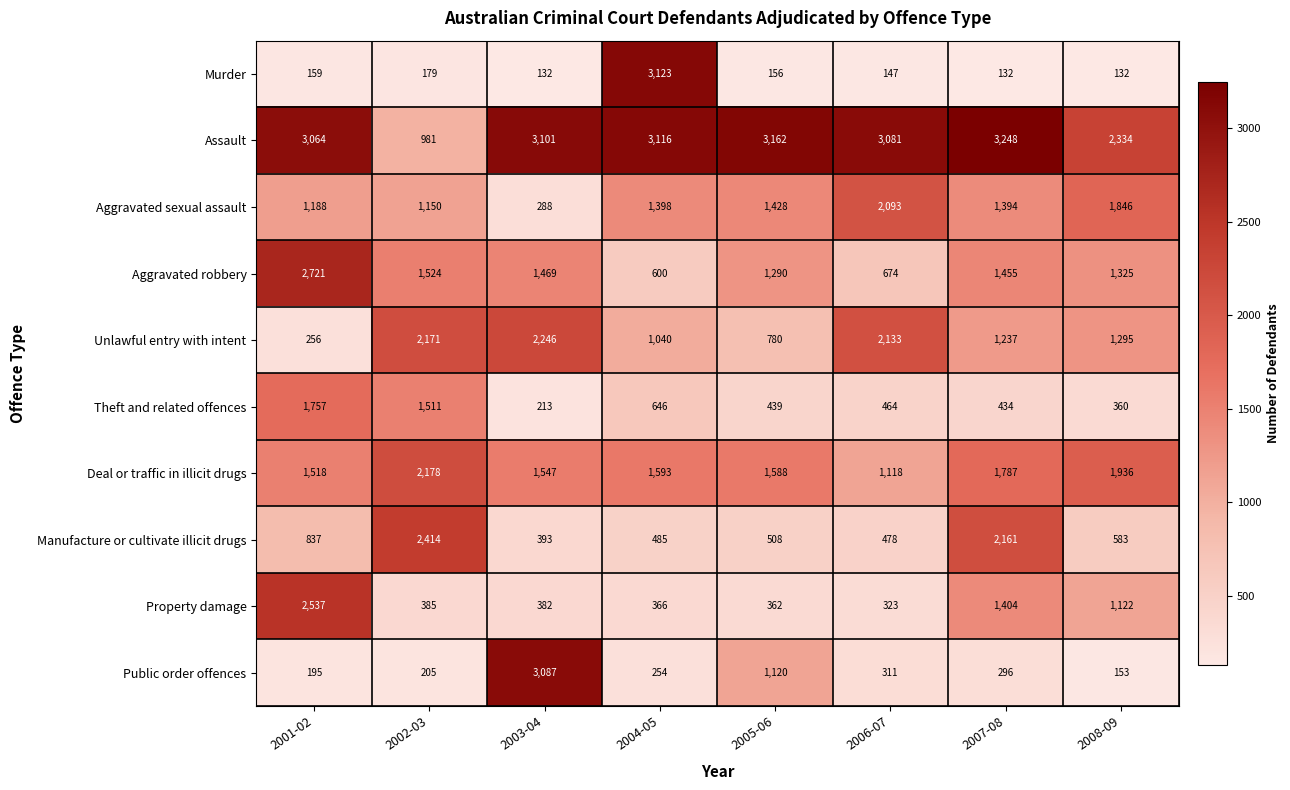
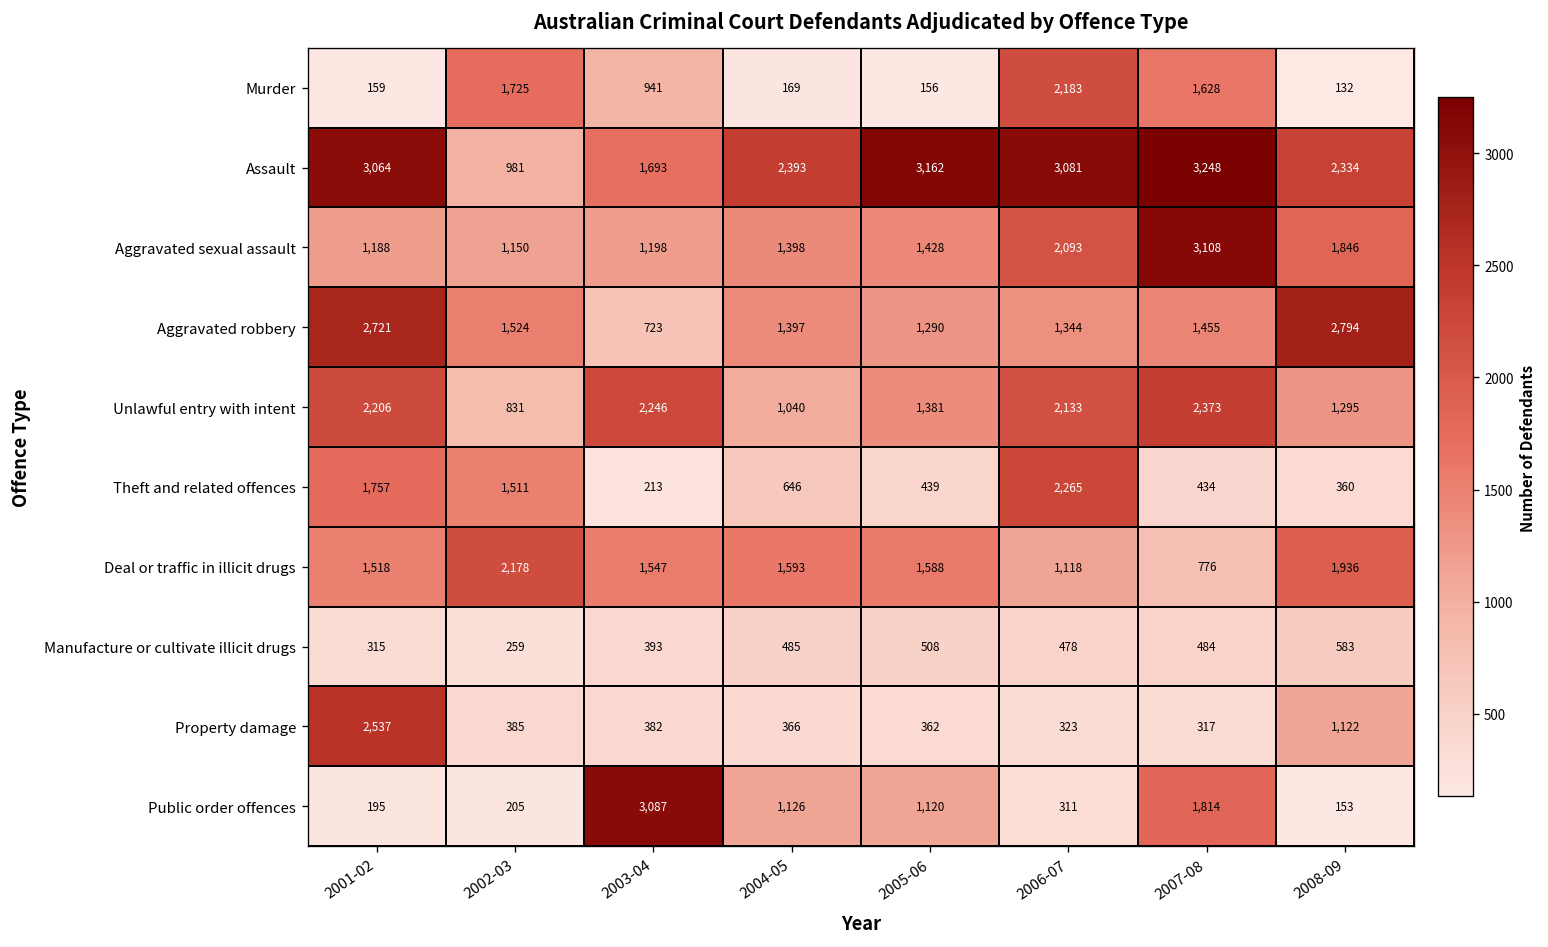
  {
    "Murder": {
      "2001-02": "159",
-     "2002-03": "179",
-     "2003-04": "132",
-     "2004-05": "3,123",
+     "2002-03": "1,725",
+     "2003-04": "941",
+     "2004-05": "169",
      "2005-06": "156",
-     "2006-07": "147",
-     "2007-08": "132",
+     "2006-07": "2,183",
+     "2007-08": "1,628",
      "2008-09": "132"
    },
    "Assault": {
      "2001-02": "3,064",
      "2002-03": "981",
-     "2003-04": "3,101",
-     "2004-05": "3,116",
+     "2003-04": "1,693",
+     "2004-05": "2,393",
      "2005-06": "3,162",
      "2006-07": "3,081",
      "2007-08": "3,248",
      "2008-09": "2,334"
    },
    "Aggravated sexual assault": {
      "2001-02": "1,188",
      "2002-03": "1,150",
-     "2003-04": "288",
+     "2003-04": "1,198",
      "2004-05": "1,398",
      "2005-06": "1,428",
      "2006-07": "2,093",
-     "2007-08": "1,394",
+     "2007-08": "3,108",
      "2008-09": "1,846"
    },
    "Aggravated robbery": {
      "2001-02": "2,721",
      "2002-03": "1,524",
-     "2003-04": "1,469",
-     "2004-05": "600",
+     "2003-04": "723",
+     "2004-05": "1,397",
      "2005-06": "1,290",
-     "2006-07": "674",
+     "2006-07": "1,344",
      "2007-08": "1,455",
-     "2008-09": "1,325"
+     "2008-09": "2,794"
    },
    "Unlawful entry with intent": {
-     "2001-02": "256",
-     "2002-03": "2,171",
+     "2001-02": "2,206",
+     "2002-03": "831",
      "2003-04": "2,246",
      "2004-05": "1,040",
-     "2005-06": "780",
+     "2005-06": "1,381",
      "2006-07": "2,133",
-     "2007-08": "1,237",
+     "2007-08": "2,373",
      "2008-09": "1,295"
    },
    "Theft and related offences": {
      "2001-02": "1,757",
      "2002-03": "1,511",
      "2003-04": "213",
      "2004-05": "646",
      "2005-06": "439",
-     "2006-07": "464",
+     "2006-07": "2,265",
      "2007-08": "434",
      "2008-09": "360"
    },
    "Deal or traffic in illicit drugs": {
      "2001-02": "1,518",
      "2002-03": "2,178",
      "2003-04": "1,547",
      "2004-05": "1,593",
      "2005-06": "1,588",
      "2006-07": "1,118",
-     "2007-08": "1,787",
+     "2007-08": "776",
      "2008-09": "1,936"
    },
    "Manufacture or cultivate illicit drugs": {
-     "2001-02": "837",
-     "2002-03": "2,414",
+     "2001-02": "315",
+     "2002-03": "259",
      "2003-04": "393",
      "2004-05": "485",
      "2005-06": "508",
      "2006-07": "478",
-     "2007-08": "2,161",
+     "2007-08": "484",
      "2008-09": "583"
    },
    "Property damage": {
      "2001-02": "2,537",
      "2002-03": "385",
      "2003-04": "382",
      "2004-05": "366",
      "2005-06": "362",
      "2006-07": "323",
-     "2007-08": "1,404",
+     "2007-08": "317",
      "2008-09": "1,122"
    },
    "Public order offences": {
      "2001-02": "195",
      "2002-03": "205",
      "2003-04": "3,087",
-     "2004-05": "254",
+     "2004-05": "1,126",
      "2005-06": "1,120",
      "2006-07": "311",
-     "2007-08": "296",
+     "2007-08": "1,814",
      "2008-09": "153"
    }
  }
